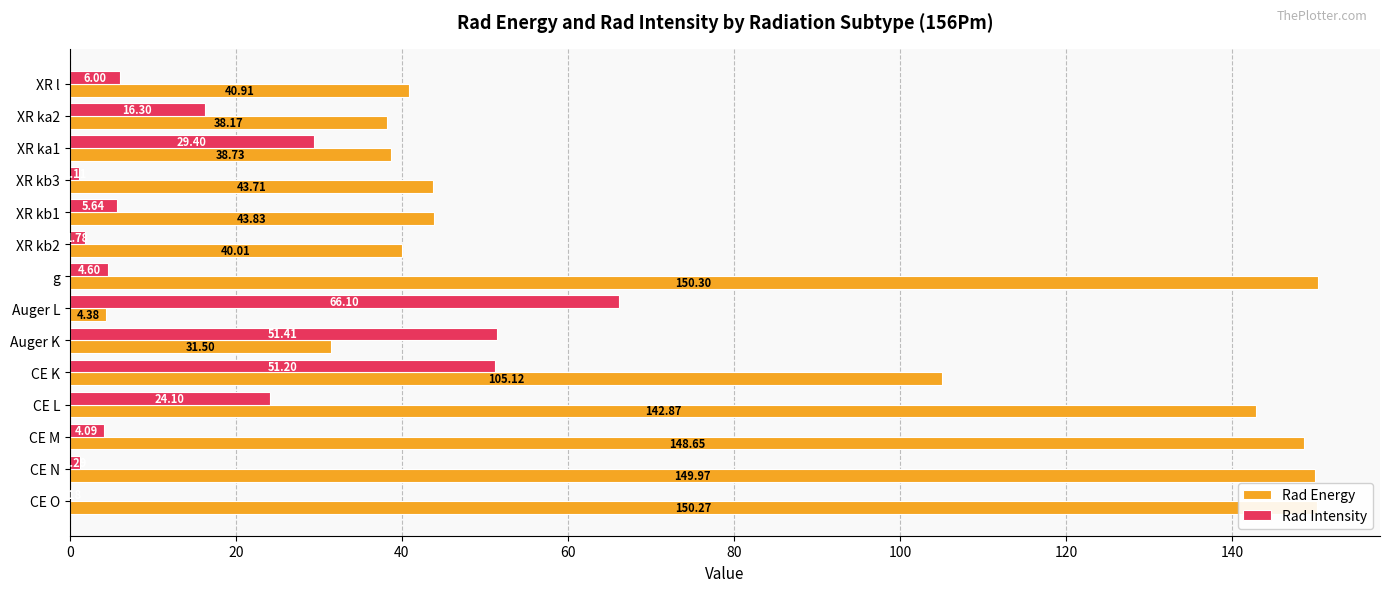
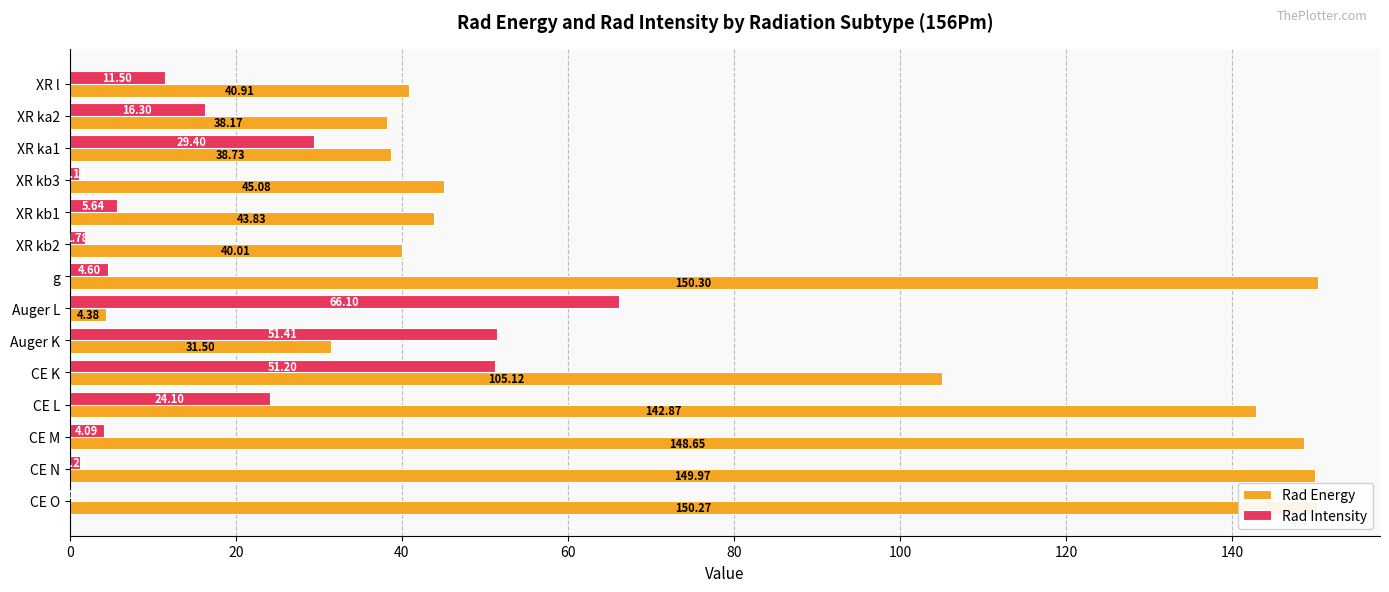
  {
    "Rad Energy": {
      "XR l": 40.91,
      "XR ka2": 38.17,
      "XR ka1": 38.73,
-     "XR kb3": 43.71,
+     "XR kb3": 45.08,
      "XR kb1": 43.83,
      "XR kb2": 40.01,
      "g": 150.30,
      "Auger L": 4.38,
      "Auger K": 31.50,
      "CE K": 105.12,
      "CE L": 142.87,
      "CE M": 148.65,
      "CE N": 149.97
    },
    "Rad Intensity": {
-     "XR l": 6.00,
+     "XR l": 11.50,
      "XR ka2": 16.30,
      "XR ka1": 29.40,
      "XR kb1": 5.64,
      "XR kb2": 1.78,
      "g": 4.60,
      "Auger L": 66.10,
      "Auger K": 51.41,
      "CE K": 51.20,
      "CE L": 24.10,
      "CE M": 4.09
    }
  }
